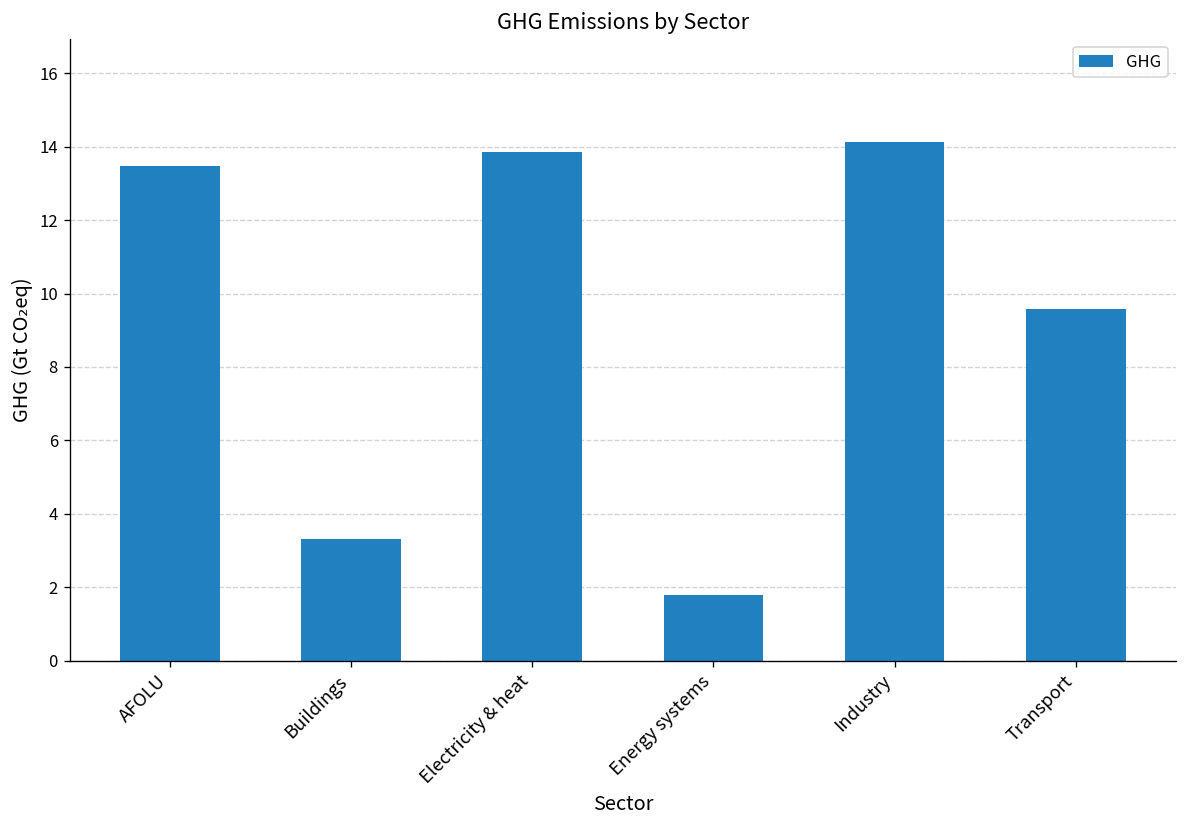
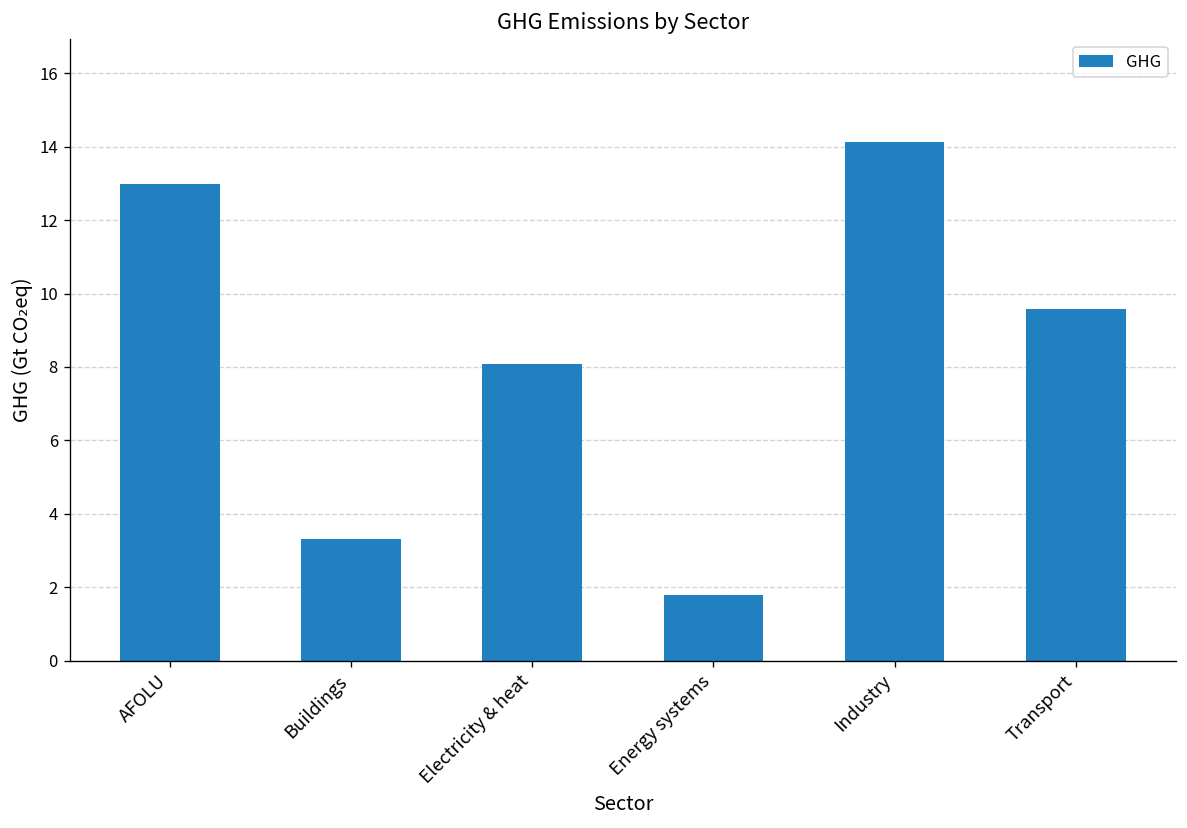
  {
-   "AFOLU": 13.5,
+   "AFOLU": 13.0,
    "Buildings": 3.3,
-   "Electricity & heat": 13.8,
+   "Electricity & heat": 8.1,
    "Energy systems": 1.8,
    "Industry": 14.1,
    "Transport": 9.6
  }
